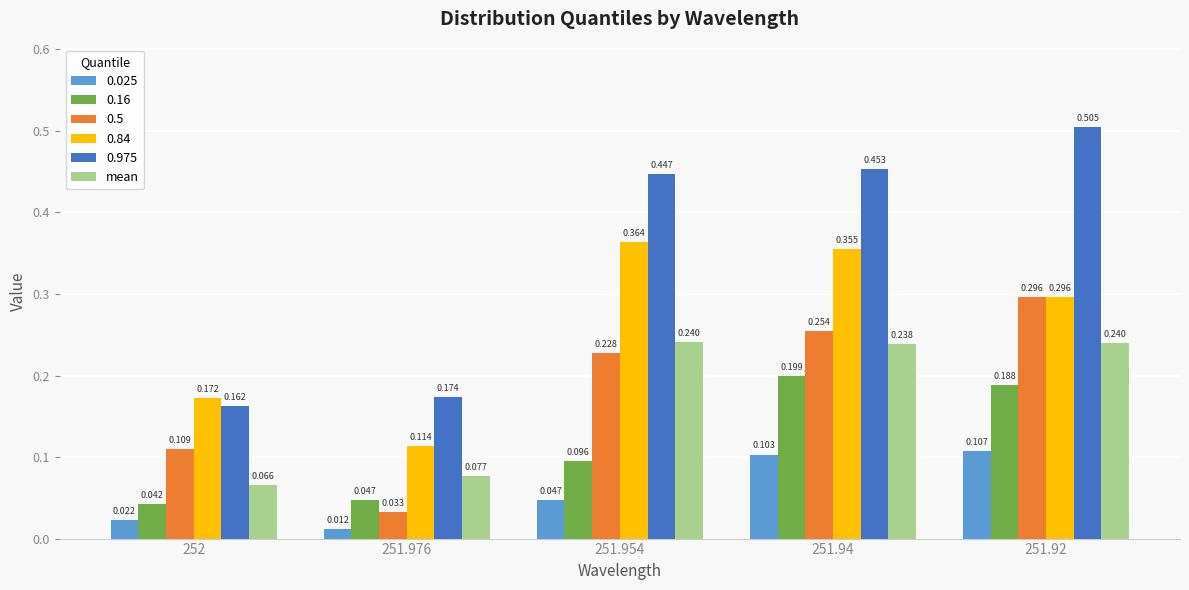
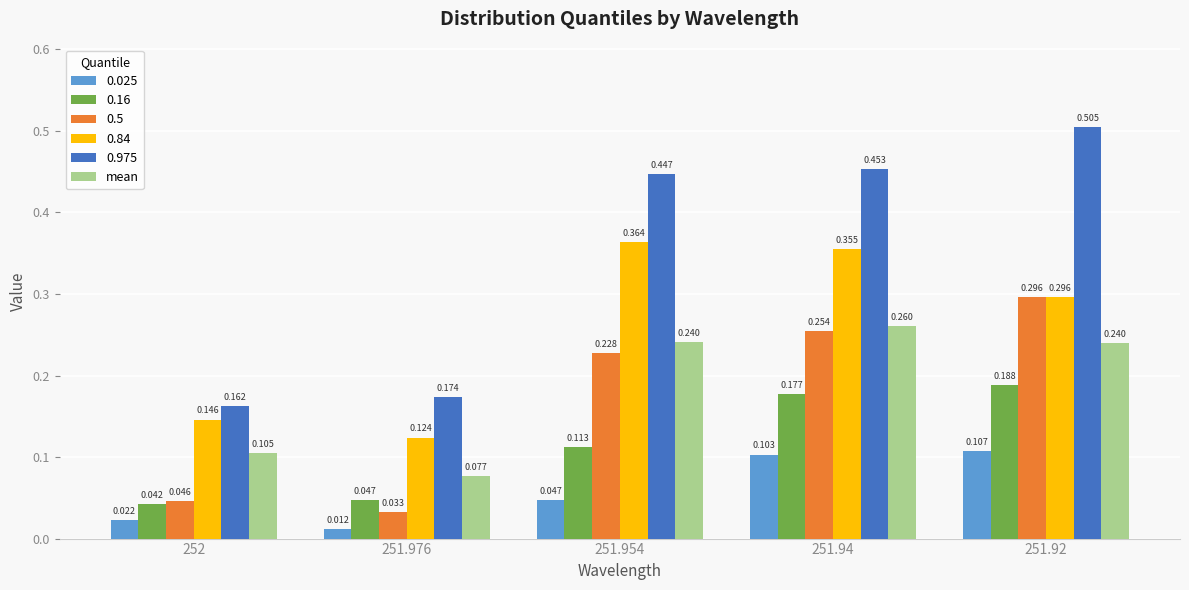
  {
    "0.16": {
      "252": 0.042,
      "251.976": 0.047,
-     "251.954": 0.096,
-     "251.94": 0.199,
+     "251.954": 0.113,
+     "251.94": 0.177,
      "251.92": 0.188
    },
    "0.5": {
-     "252": 0.109,
+     "252": 0.046,
      "251.976": 0.033,
      "251.954": 0.228,
      "251.94": 0.254,
      "251.92": 0.296
    },
    "0.84": {
-     "252": 0.172,
-     "251.976": 0.114,
+     "252": 0.146,
+     "251.976": 0.124,
      "251.954": 0.364,
      "251.94": 0.355,
      "251.92": 0.296
    },
    "mean": {
-     "252": 0.066,
+     "252": 0.105,
      "251.976": 0.077,
      "251.954": 0.240,
-     "251.94": 0.238,
+     "251.94": 0.260,
      "251.92": 0.240
    }
  }
